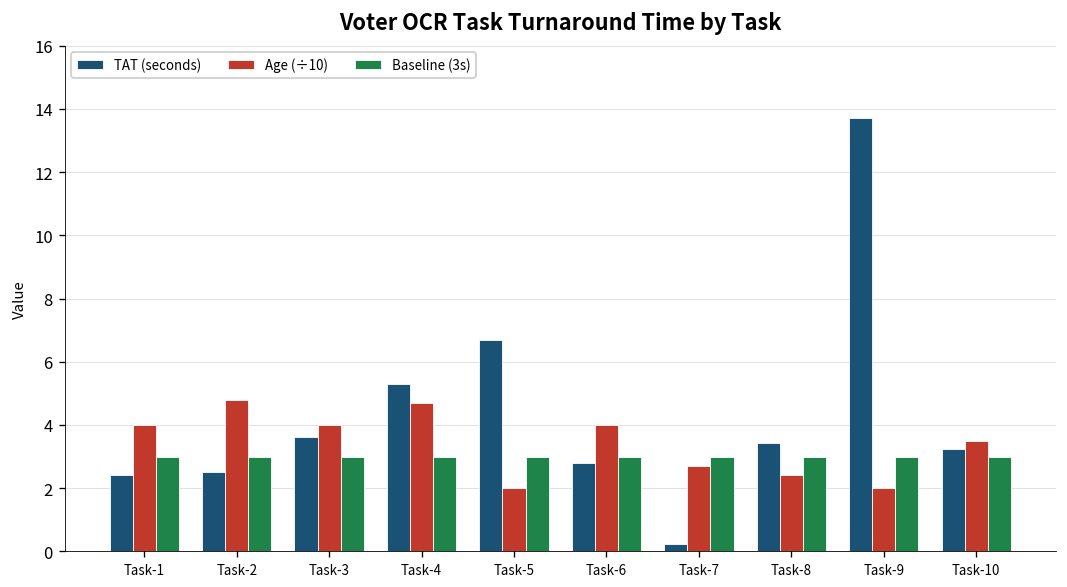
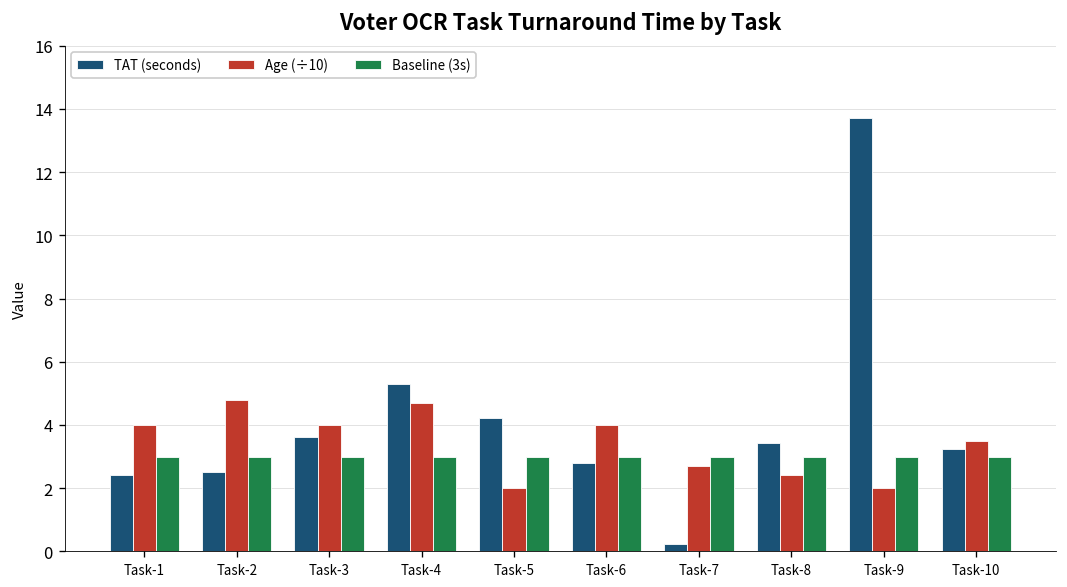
  {
    "TAT (seconds)": {
      "Task-1": 2.4,
      "Task-2": 2.5,
      "Task-3": 3.6,
      "Task-4": 5.3,
-     "Task-5": 6.7,
+     "Task-5": 4.2,
      "Task-6": 2.8,
      "Task-7": 0.2,
      "Task-8": 3.4,
      "Task-9": 13.7,
      "Task-10": 3.2
    },
    "Age (÷10)": {
      "Task-1": 4.0,
      "Task-2": 4.8,
      "Task-3": 4.0,
      "Task-4": 4.7,
      "Task-5": 2.0,
      "Task-6": 4.0,
      "Task-7": 2.7,
      "Task-8": 2.4,
      "Task-9": 2.0,
      "Task-10": 3.5
    },
    "Baseline (3s)": {
      "Task-1": 3.0,
      "Task-2": 3.0,
      "Task-3": 3.0,
      "Task-4": 3.0,
      "Task-5": 3.0,
      "Task-6": 3.0,
      "Task-7": 3.0,
      "Task-8": 3.0,
      "Task-9": 3.0,
      "Task-10": 3.0
    }
  }
